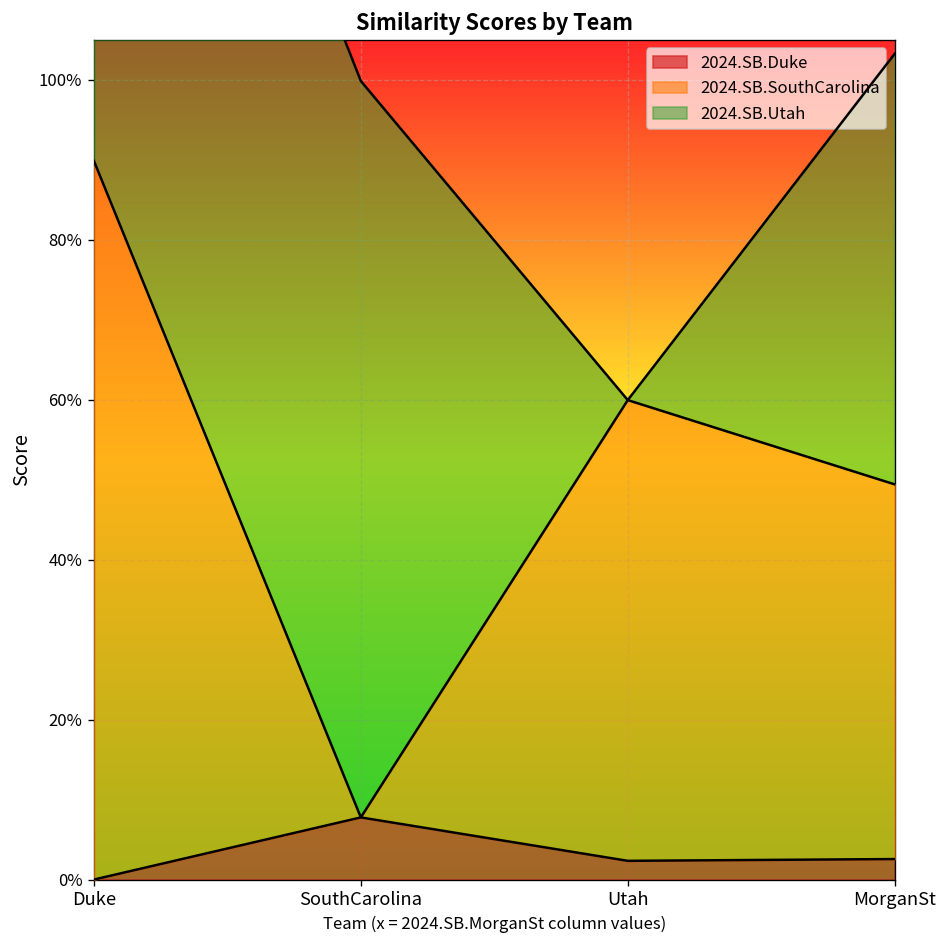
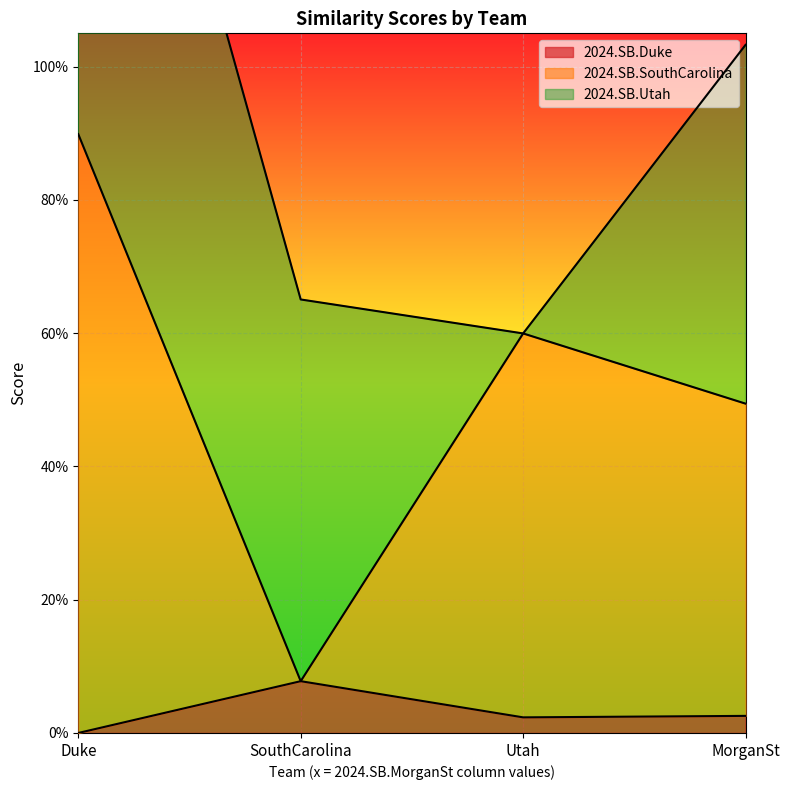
  {
    "2024.SB.Duke": {
      "Duke": "0%",
      "Utah": "2%",
      "MorganSt": "3%"
    },
    "2024.SB.SouthCarolina": {
      "Duke": "90%",
      "MorganSt": "47%"
    },
    "2024.SB.Utah": {
-     "SouthCarolina": "92%",
+     "SouthCarolina": "57%",
      "MorganSt": "54%"
    }
  }
